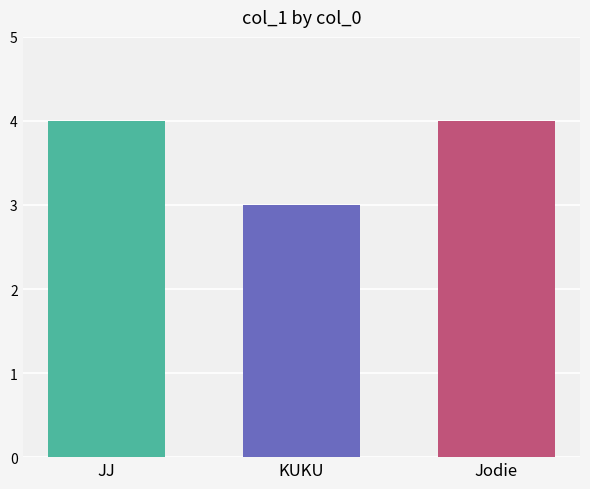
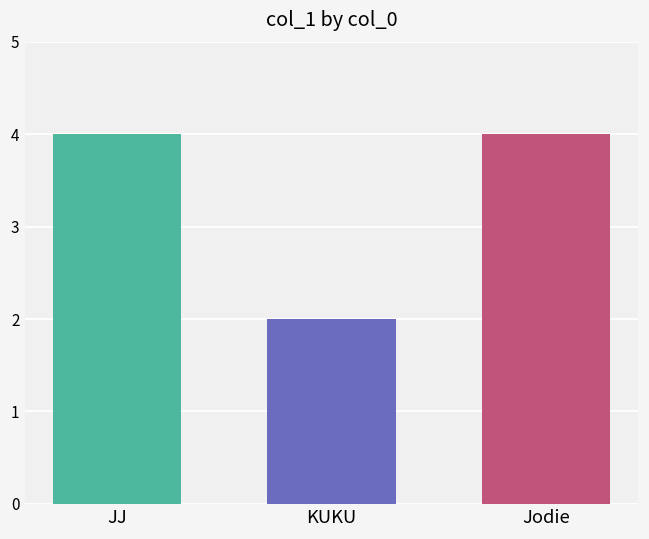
  {
    "JJ": 4,
-   "KUKU": 3,
+   "KUKU": 2,
    "Jodie": 4
  }
